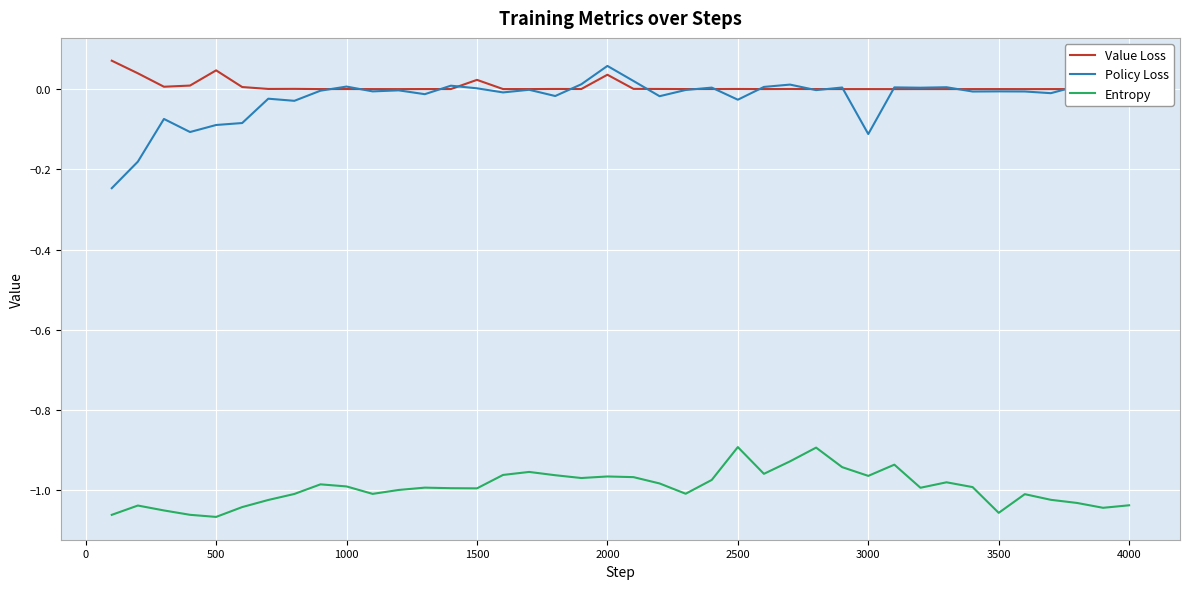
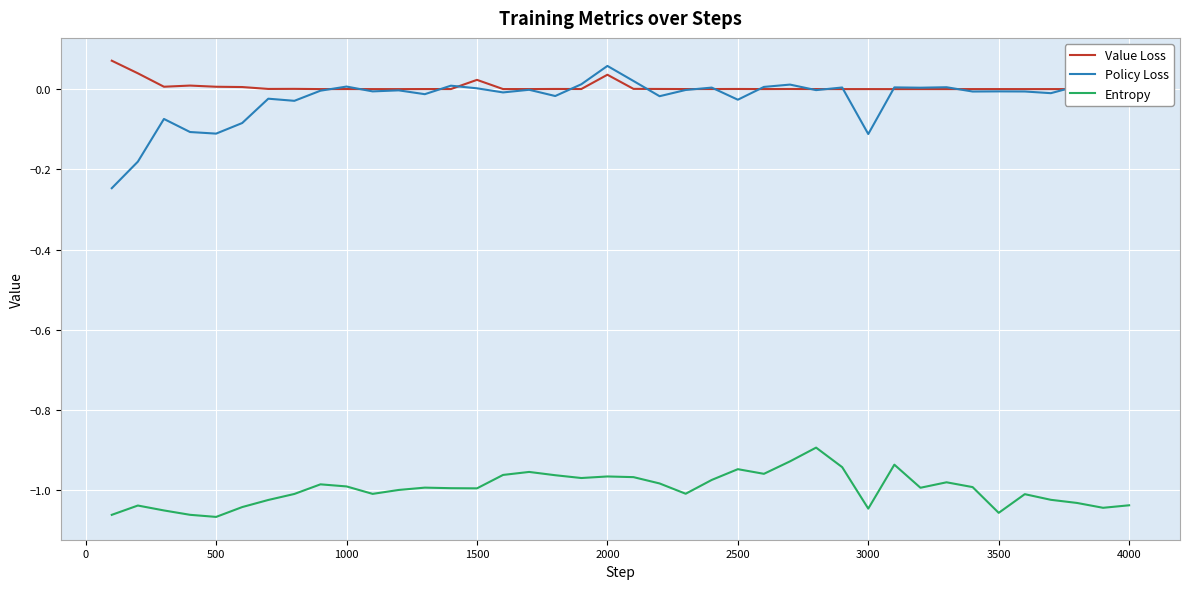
  {
    "Value Loss": {
-     "500": 0.05,
+     "500": 0.01,
      "1500": 0.02,
      "2000": 0.04,
      "2500": 0.00,
      "3000": 0.00
    },
    "Policy Loss": {
-     "500": -0.09,
+     "500": -0.11,
      "1500": 0.00,
      "2000": 0.06,
      "2500": -0.03,
      "3000": -0.11
    },
    "Entropy": {
      "500": -1.07,
      "1000": -0.99,
      "1500": -0.99,
      "2000": -0.97,
-     "2500": -0.89,
-     "3000": -0.96,
+     "2500": -0.95,
+     "3000": -1.05,
      "3500": -1.06,
      "4000": -1.04
    }
  }
